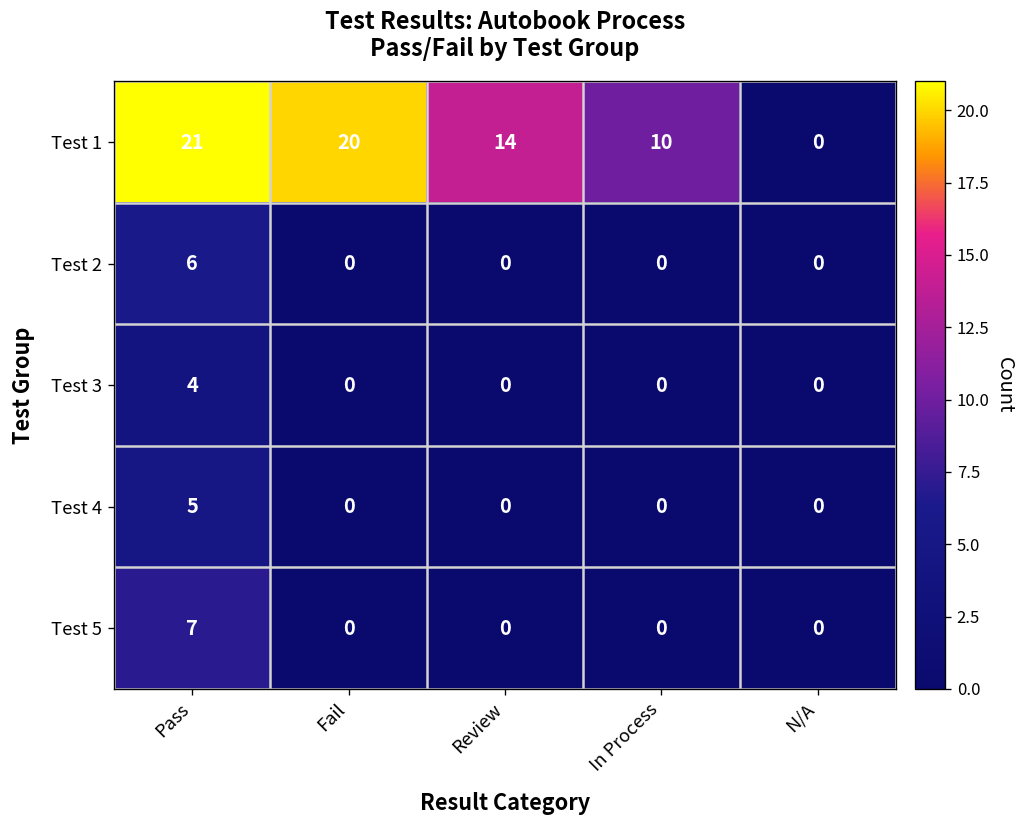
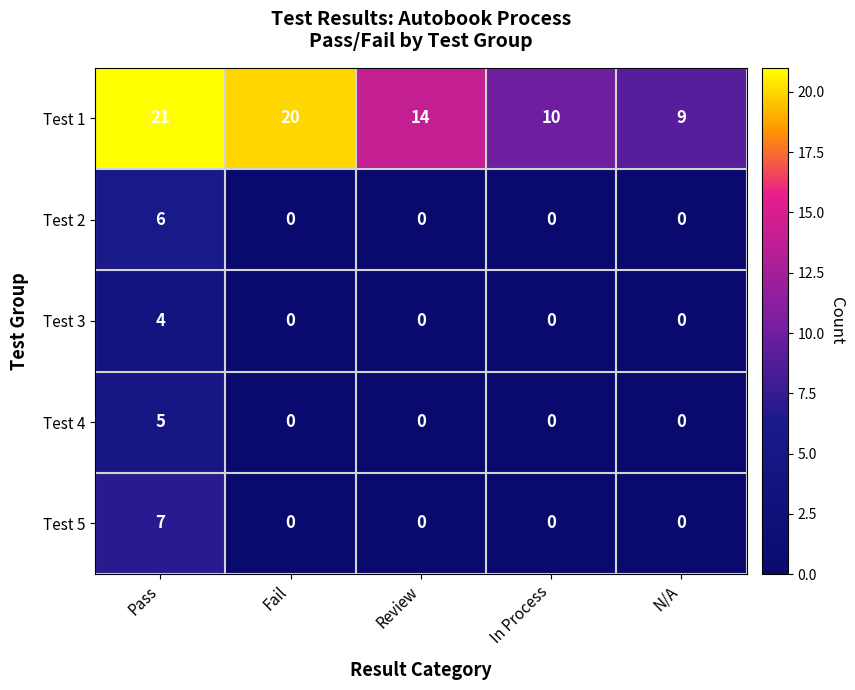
  {
    "Test 1": {
      "Pass": 21,
      "Fail": 20,
      "Review": 14,
      "In Process": 10,
-     "N/A": 0
+     "N/A": 9
    },
    "Test 2": {
      "Pass": 6,
      "Fail": 0,
      "Review": 0,
      "In Process": 0,
      "N/A": 0
    },
    "Test 3": {
      "Pass": 4,
      "Fail": 0,
      "Review": 0,
      "In Process": 0,
      "N/A": 0
    },
    "Test 4": {
      "Pass": 5,
      "Fail": 0,
      "Review": 0,
      "In Process": 0,
      "N/A": 0
    },
    "Test 5": {
      "Pass": 7,
      "Fail": 0,
      "Review": 0,
      "In Process": 0,
      "N/A": 0
    }
  }
